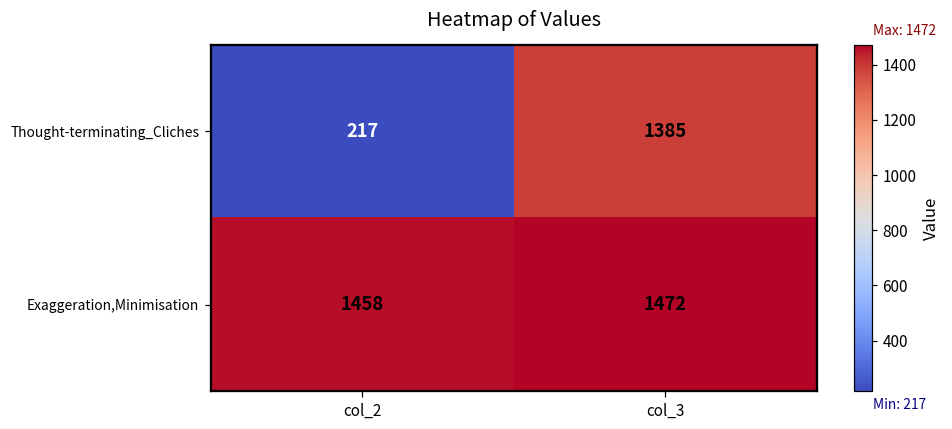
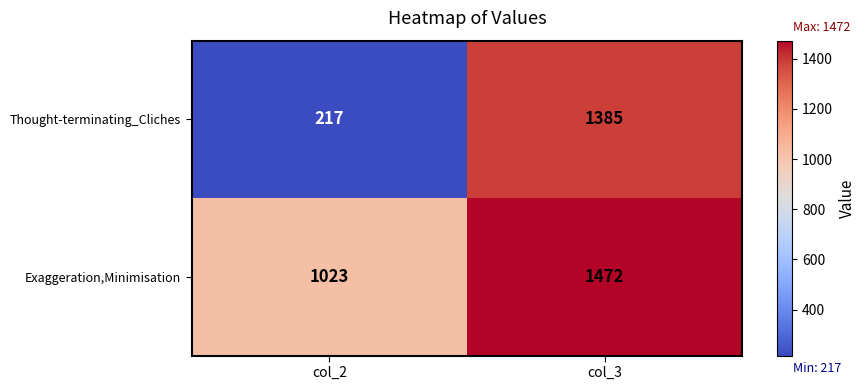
  {
    "Thought-terminating_Cliches": {
      "col_2": 217,
      "col_3": 1385
    },
    "Exaggeration,Minimisation": {
-     "col_2": 1458,
+     "col_2": 1023,
      "col_3": 1472
    }
  }
